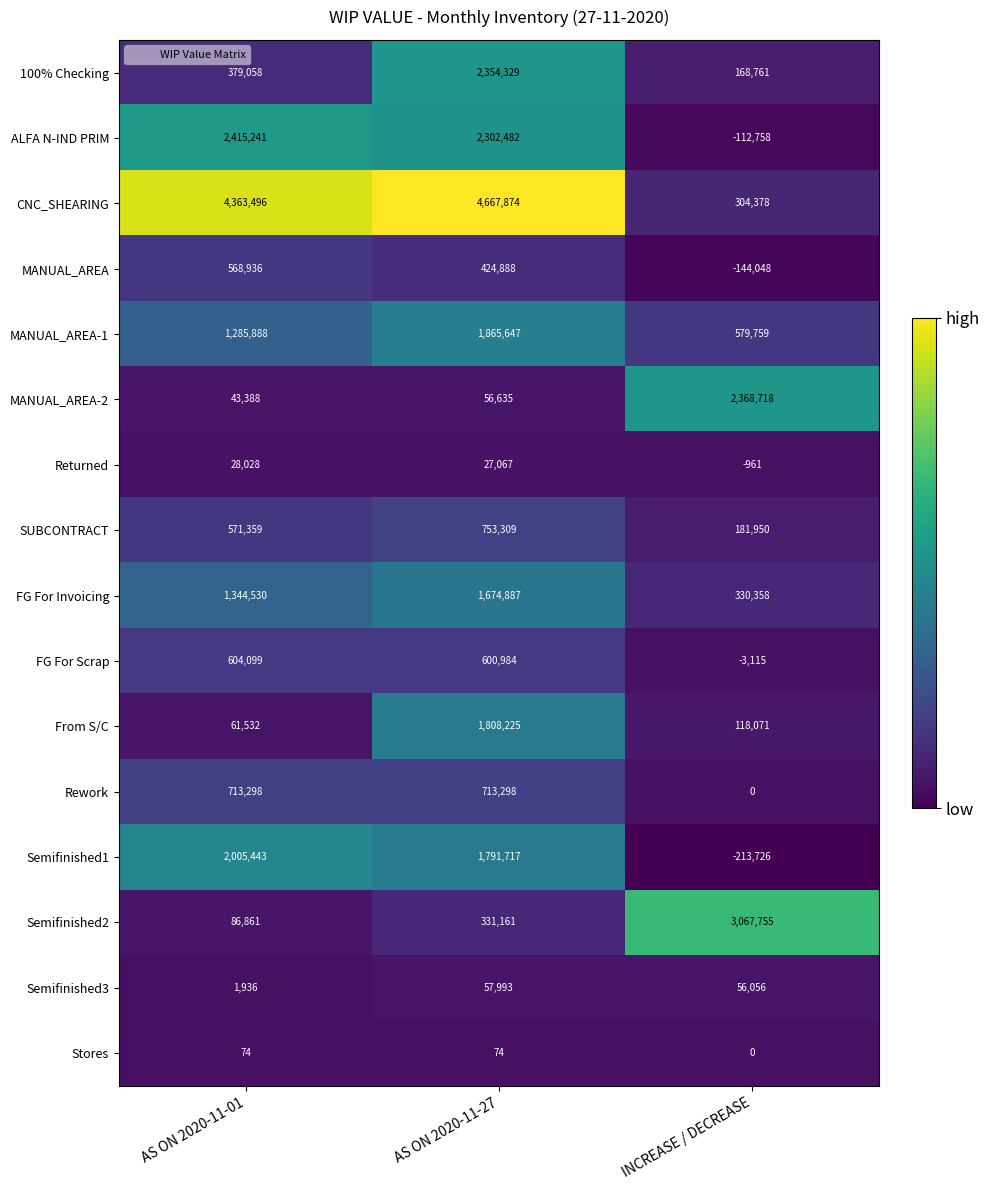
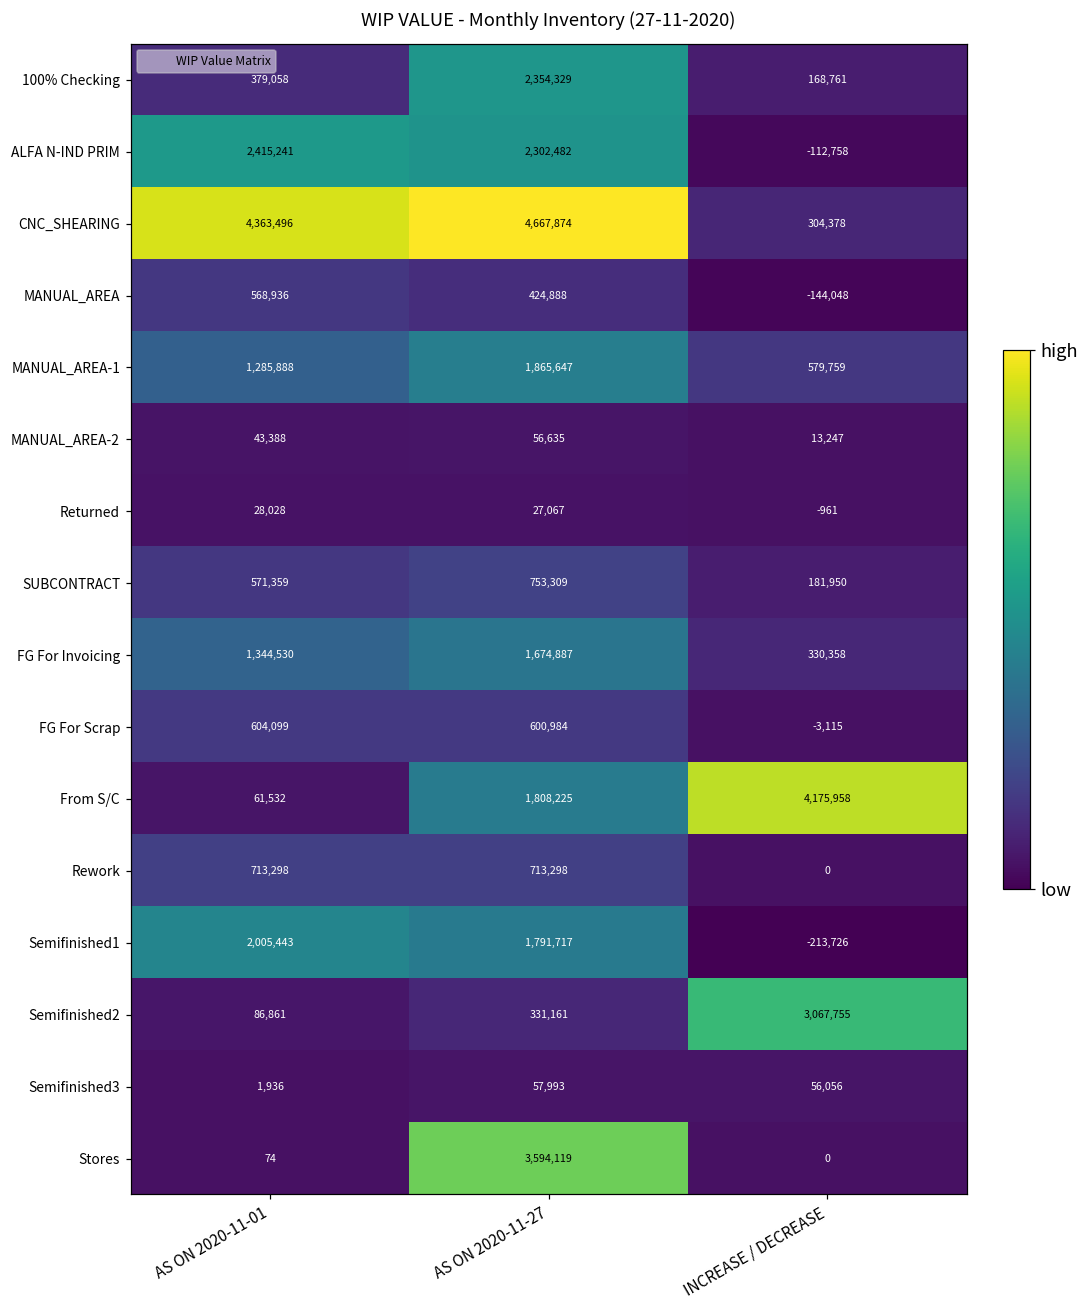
  {
    "100% Checking": {
      "AS ON 2020-11-01": "379,058",
      "AS ON 2020-11-27": "2,354,329",
      "INCREASE / DECREASE": "168,761"
    },
    "ALFA N-IND PRIM": {
      "AS ON 2020-11-01": "2,415,241",
      "AS ON 2020-11-27": "2,302,482",
      "INCREASE / DECREASE": "-112,758"
    },
    "CNC_SHEARING": {
      "AS ON 2020-11-01": "4,363,496",
      "AS ON 2020-11-27": "4,667,874",
      "INCREASE / DECREASE": "304,378"
    },
    "MANUAL_AREA": {
      "AS ON 2020-11-01": "568,936",
      "AS ON 2020-11-27": "424,888",
      "INCREASE / DECREASE": "-144,048"
    },
    "MANUAL_AREA-1": {
      "AS ON 2020-11-01": "1,285,888",
      "AS ON 2020-11-27": "1,865,647",
      "INCREASE / DECREASE": "579,759"
    },
    "MANUAL_AREA-2": {
      "AS ON 2020-11-01": "43,388",
      "AS ON 2020-11-27": "56,635",
-     "INCREASE / DECREASE": "2,368,718"
+     "INCREASE / DECREASE": "13,247"
    },
    "Returned": {
      "AS ON 2020-11-01": "28,028",
      "AS ON 2020-11-27": "27,067",
      "INCREASE / DECREASE": "-961"
    },
    "SUBCONTRACT": {
      "AS ON 2020-11-01": "571,359",
      "AS ON 2020-11-27": "753,309",
      "INCREASE / DECREASE": "181,950"
    },
    "FG For Invoicing": {
      "AS ON 2020-11-01": "1,344,530",
      "AS ON 2020-11-27": "1,674,887",
      "INCREASE / DECREASE": "330,358"
    },
    "FG For Scrap": {
      "AS ON 2020-11-01": "604,099",
      "AS ON 2020-11-27": "600,984",
      "INCREASE / DECREASE": "-3,115"
    },
    "From S/C": {
      "AS ON 2020-11-01": "61,532",
      "AS ON 2020-11-27": "1,808,225",
-     "INCREASE / DECREASE": "118,071"
+     "INCREASE / DECREASE": "4,175,958"
    },
    "Rework": {
      "AS ON 2020-11-01": "713,298",
      "AS ON 2020-11-27": "713,298",
      "INCREASE / DECREASE": "0"
    },
    "Semifinished1": {
      "AS ON 2020-11-01": "2,005,443",
      "AS ON 2020-11-27": "1,791,717",
      "INCREASE / DECREASE": "-213,726"
    },
    "Semifinished2": {
      "AS ON 2020-11-01": "86,861",
      "AS ON 2020-11-27": "331,161",
      "INCREASE / DECREASE": "3,067,755"
    },
    "Semifinished3": {
      "AS ON 2020-11-01": "1,936",
      "AS ON 2020-11-27": "57,993",
      "INCREASE / DECREASE": "56,056"
    },
    "Stores": {
      "AS ON 2020-11-01": "74",
-     "AS ON 2020-11-27": "74",
+     "AS ON 2020-11-27": "3,594,119",
      "INCREASE / DECREASE": "0"
    }
  }
